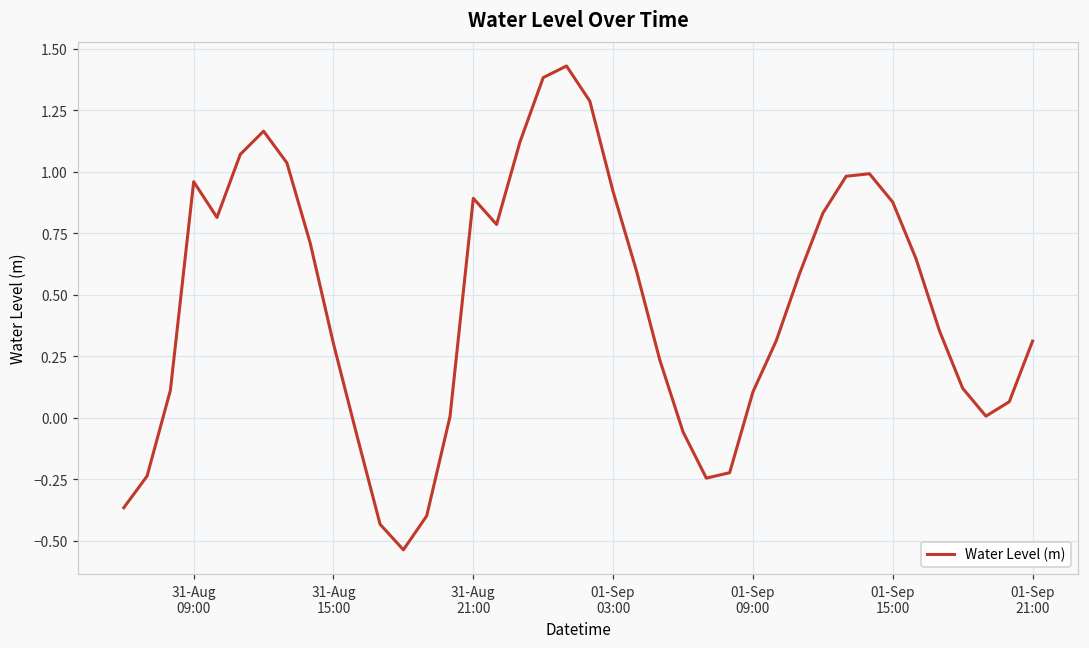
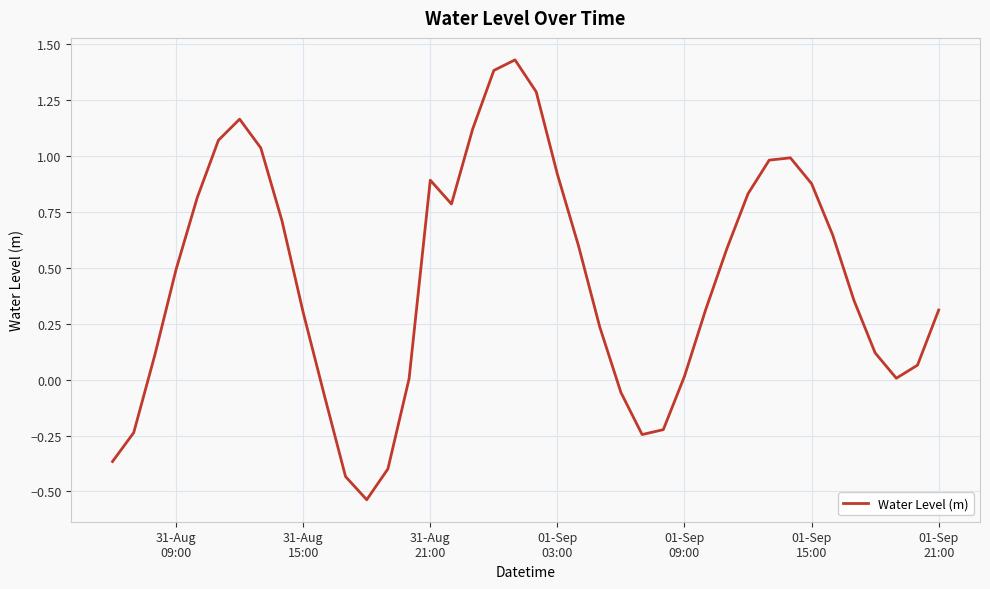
  {
-   "31-Aug 09:00": 0.96,
+   "31-Aug 09:00": 0.49,
    "31-Aug 15:00": 0.30,
    "31-Aug 21:00": 0.89,
    "01-Sep 03:00": 0.92,
-   "01-Sep 09:00": 0.11,
+   "01-Sep 09:00": 0.02,
    "01-Sep 15:00": 0.88,
    "01-Sep 21:00": 0.31
  }
